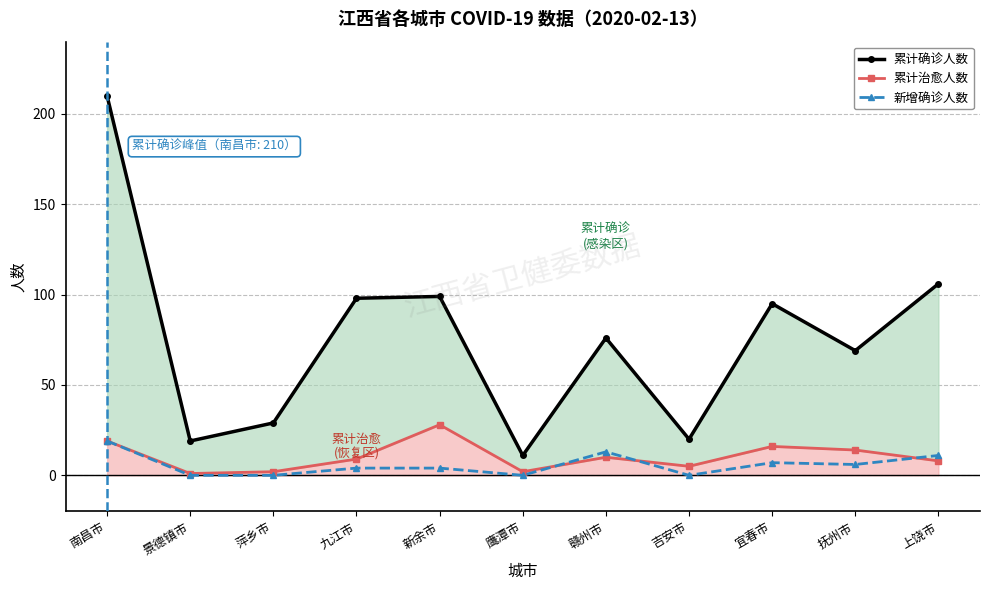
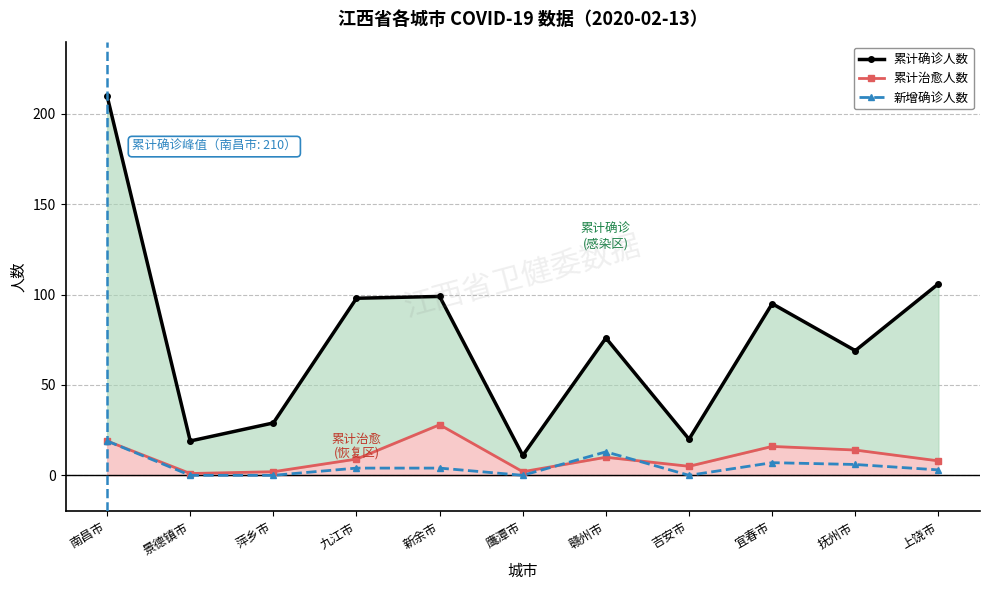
  {
    "累计确诊人数": {
      "南昌市": 210,
      "景德镇市": 19,
      "萍乡市": 29,
      "九江市": 98,
      "新余市": 99,
      "鹰潭市": 11,
      "赣州市": 76,
      "吉安市": 20,
      "宜春市": 95,
      "抚州市": 69,
      "上饶市": 106
    },
    "累计治愈人数": {
      "萍乡市": 2,
      "九江市": 9,
      "新余市": 28,
      "鹰潭市": 2,
      "赣州市": 10,
      "吉安市": 5,
      "宜春市": 16,
      "抚州市": 14,
      "上饶市": 8
    },
    "新增确诊人数": {
      "萍乡市": 0,
      "九江市": 4,
      "新余市": 4,
      "鹰潭市": 0,
      "赣州市": 13,
      "吉安市": 0,
      "宜春市": 7,
      "抚州市": 6,
-     "上饶市": 11
+     "上饶市": 3
    }
  }
